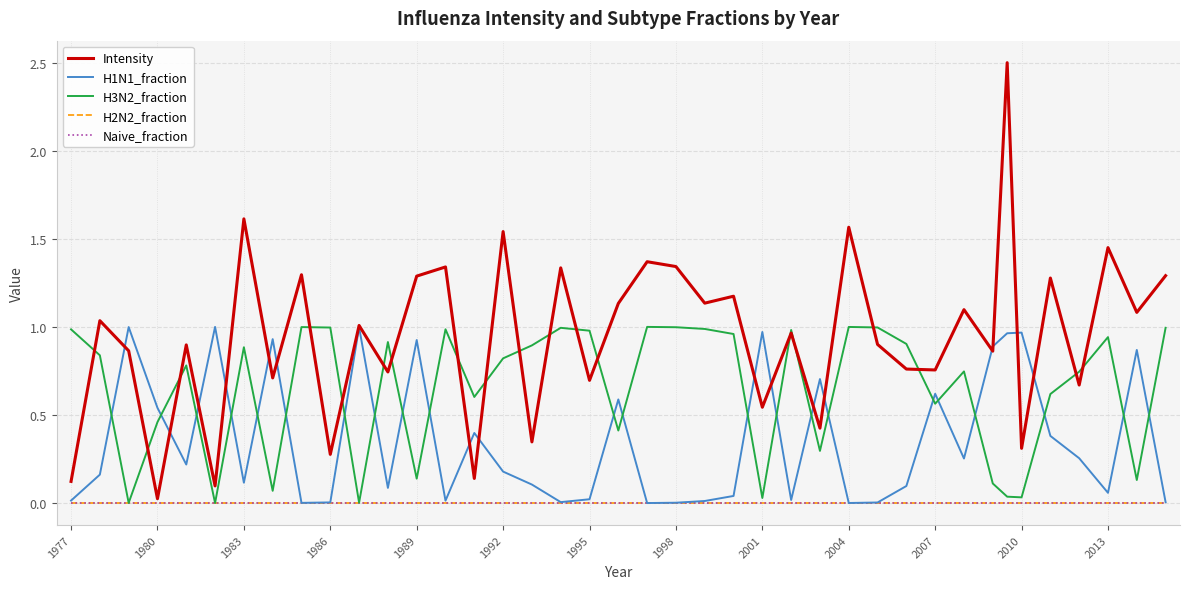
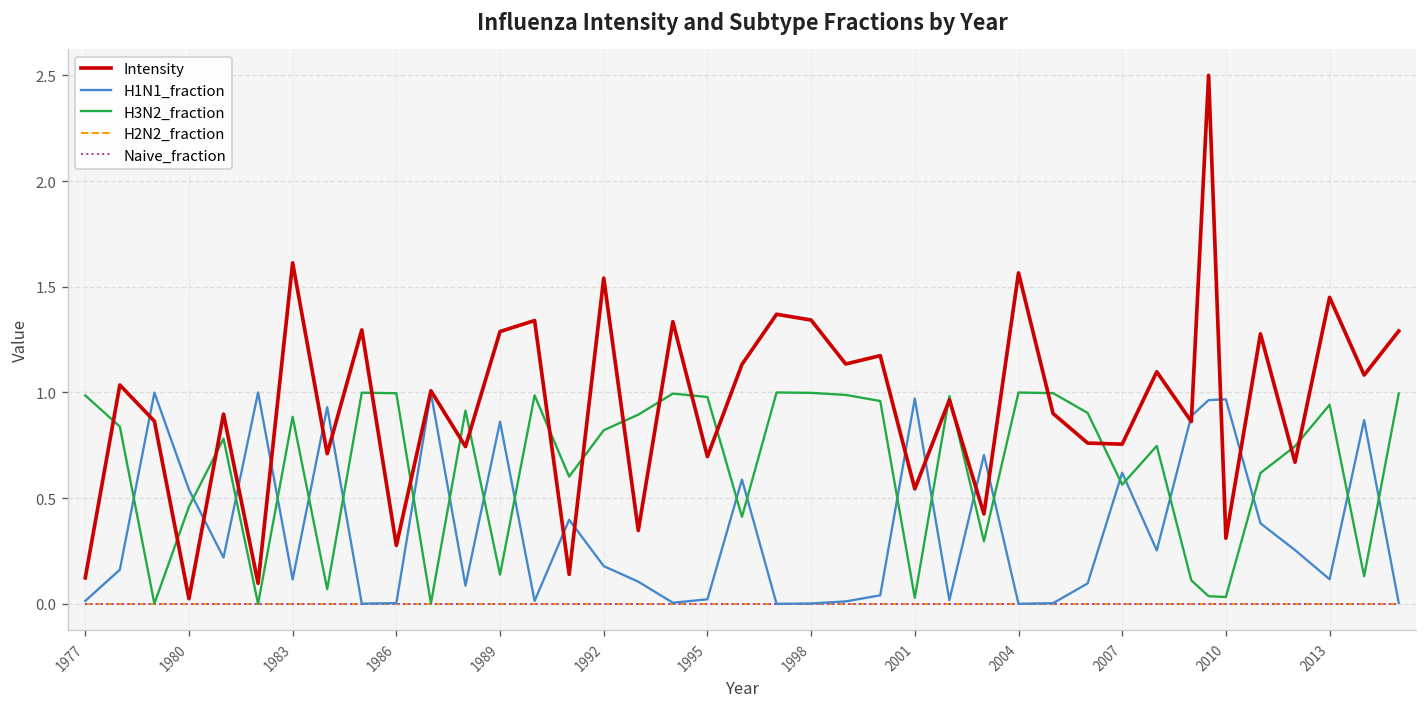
  {
    "Intensity": {
      "1977": 0.12,
      "1980": 0.02,
      "1983": 1.61,
      "1986": 0.28,
      "1989": 1.29,
      "1992": 1.54,
      "1995": 0.70,
      "1998": 1.34,
      "2001": 0.54,
      "2004": 1.57,
      "2007": 0.76,
      "2010": 0.31,
      "2013": 1.45
    },
    "H1N1_fraction": {
      "1980": 0.54,
      "1983": 0.12,
-     "1989": 0.93,
+     "1989": 0.86,
      "1992": 0.18,
      "1995": 0.02,
      "2001": 0.97,
      "2007": 0.62,
      "2010": 0.97,
-     "2013": 0.06
+     "2013": 0.12
    },
    "H3N2_fraction": {
      "1977": 0.99,
      "1980": 0.46,
      "1983": 0.88,
      "1986": 1.00,
      "1989": 0.14,
      "1992": 0.82,
      "1995": 0.98,
      "1998": 1.00,
      "2001": 0.03,
      "2004": 1.00,
      "2007": 0.56,
      "2010": 0.03,
      "2013": 0.94
    },
    "Naive_fraction": {
      "1980": 0.00,
      "1983": 0.00,
      "1989": 0.00,
      "1992": 0.00,
      "1995": 0.00,
      "2001": 0.00,
      "2007": 0.00,
      "2010": 0.00,
      "2013": 0.00
    }
  }
